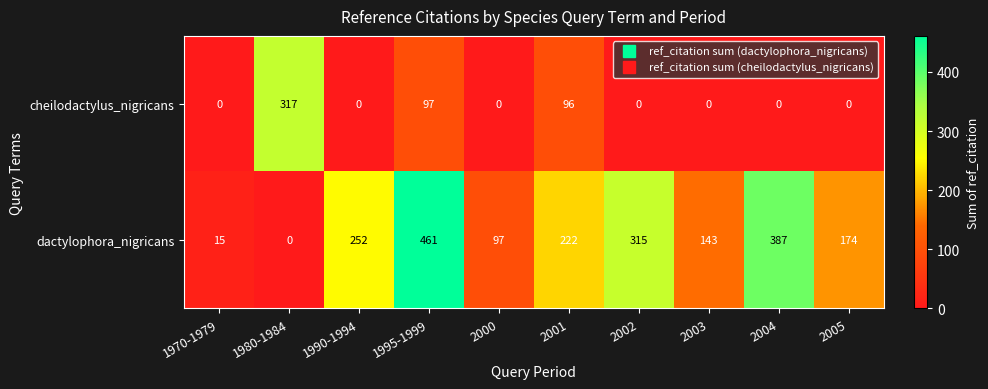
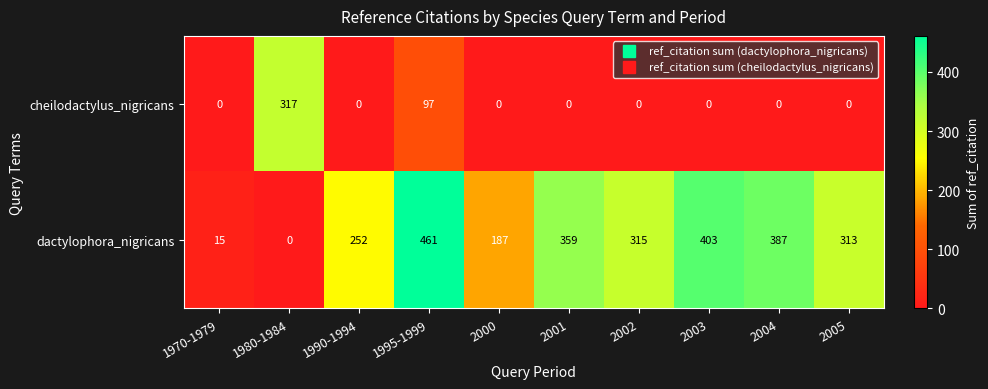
  {
    "cheilodactylus_nigricans": {
      "1970-1979": 0,
      "1980-1984": 317,
      "1990-1994": 0,
      "1995-1999": 97,
      "2000": 0,
-     "2001": 96,
+     "2001": 0,
      "2002": 0,
      "2003": 0,
      "2004": 0,
      "2005": 0
    },
    "dactylophora_nigricans": {
      "1970-1979": 15,
      "1980-1984": 0,
      "1990-1994": 252,
      "1995-1999": 461,
-     "2000": 97,
-     "2001": 222,
+     "2000": 187,
+     "2001": 359,
      "2002": 315,
-     "2003": 143,
+     "2003": 403,
      "2004": 387,
-     "2005": 174
+     "2005": 313
    }
  }
